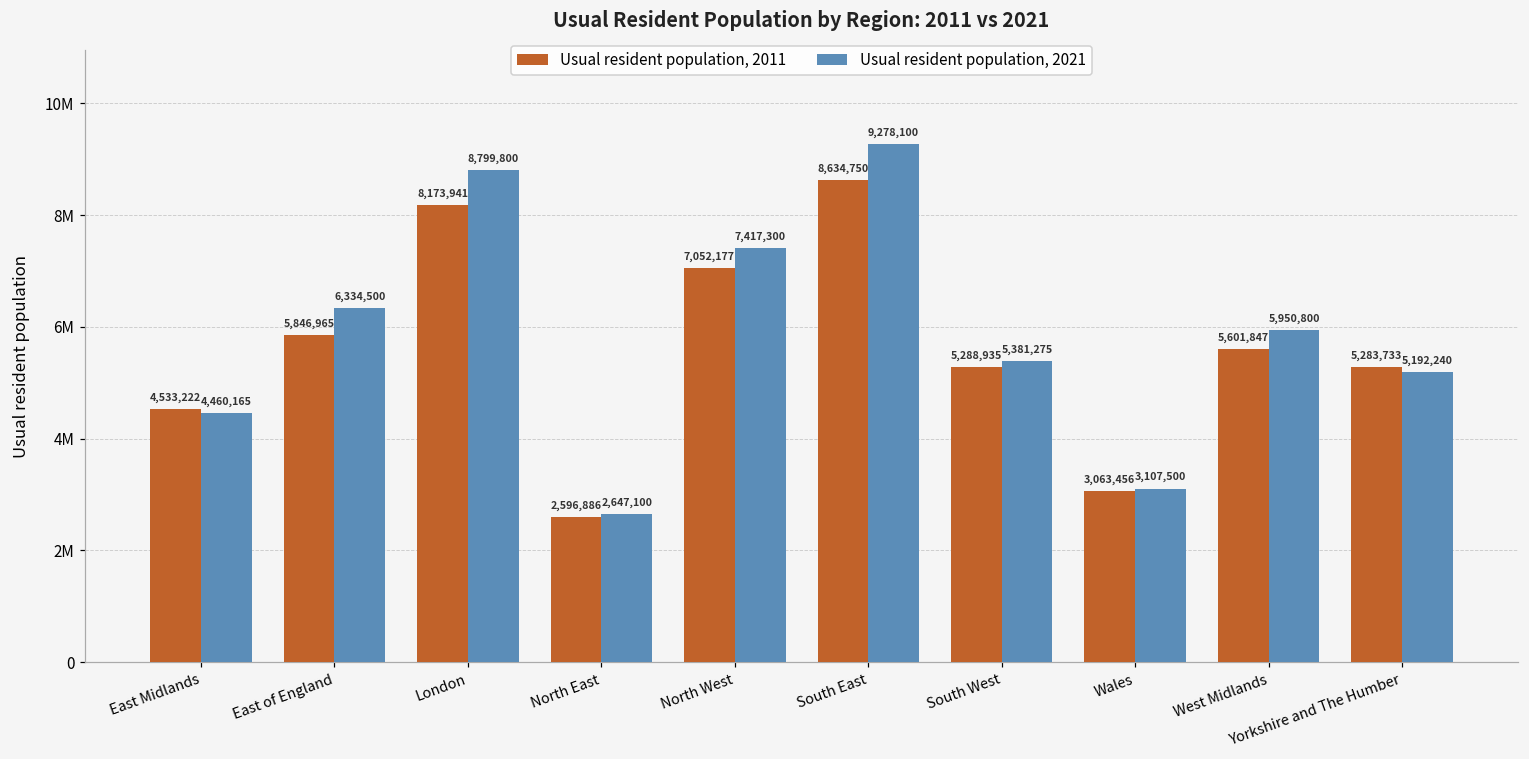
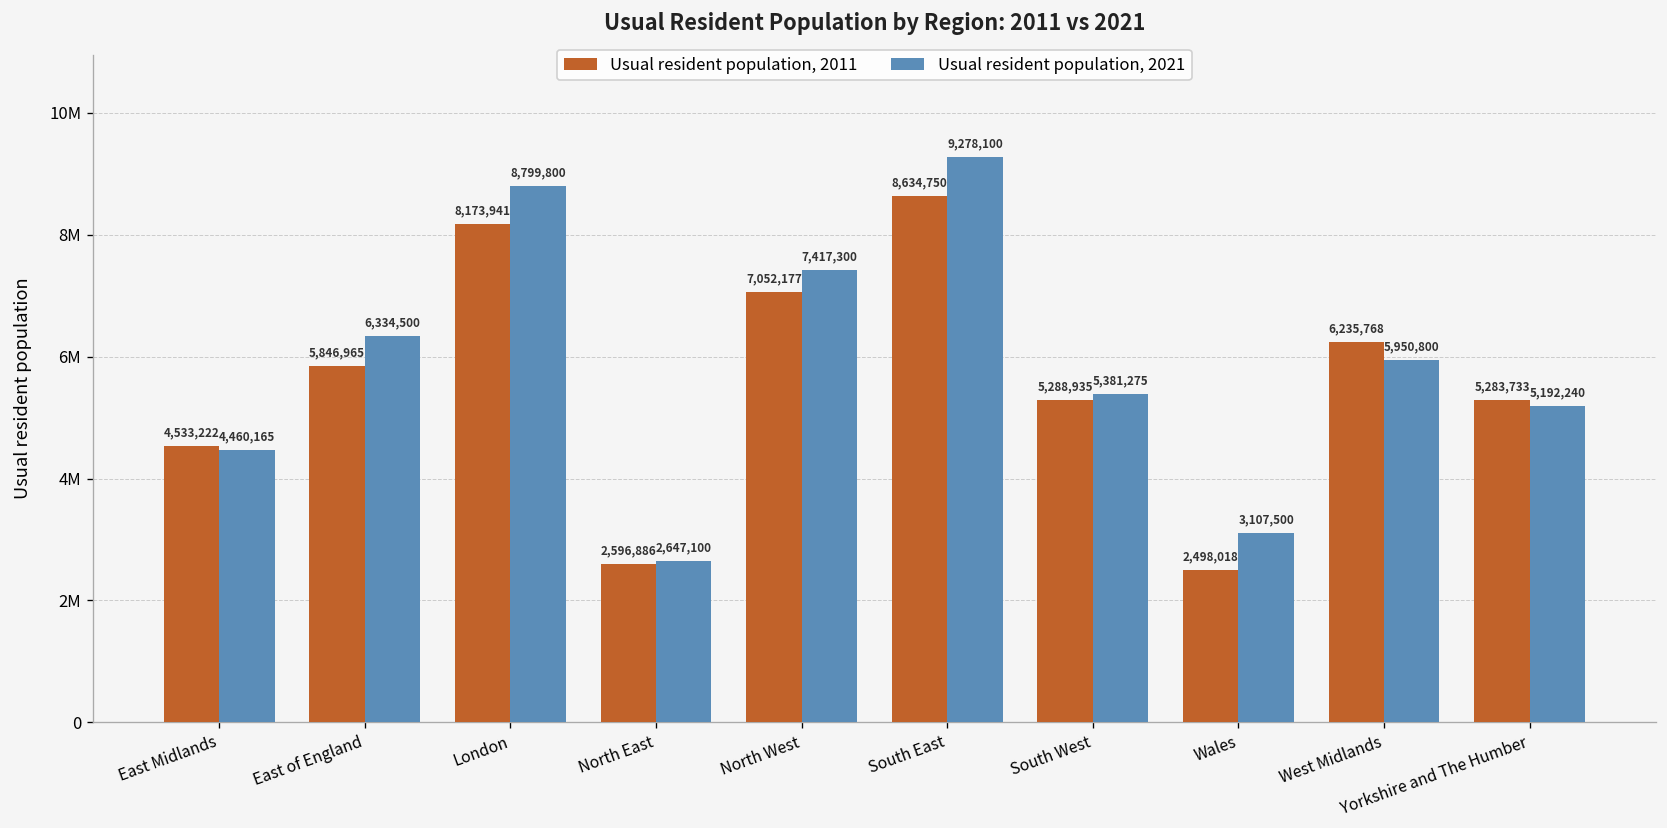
  {
    "Usual resident population, 2011": {
      "East Midlands": "4,533,222",
      "East of England": "5,846,965",
      "London": "8,173,941",
      "North East": "2,596,886",
      "North West": "7,052,177",
      "South East": "8,634,750",
      "South West": "5,288,935",
-     "Wales": "3,063,456",
-     "West Midlands": "5,601,847",
+     "Wales": "2,498,018",
+     "West Midlands": "6,235,768",
      "Yorkshire and The Humber": "5,283,733"
    },
    "Usual resident population, 2021": {
      "East Midlands": "4,460,165",
      "East of England": "6,334,500",
      "London": "8,799,800",
      "North East": "2,647,100",
      "North West": "7,417,300",
      "South East": "9,278,100",
      "South West": "5,381,275",
      "Wales": "3,107,500",
      "West Midlands": "5,950,800",
      "Yorkshire and The Humber": "5,192,240"
    }
  }
